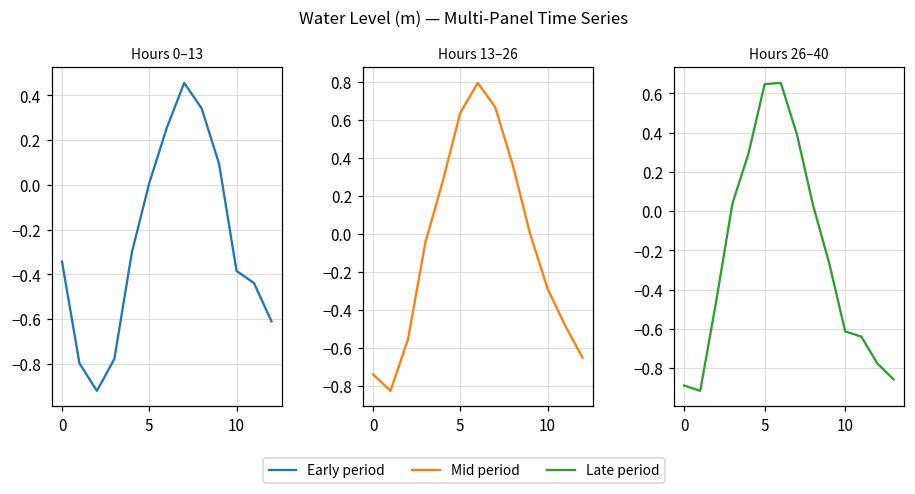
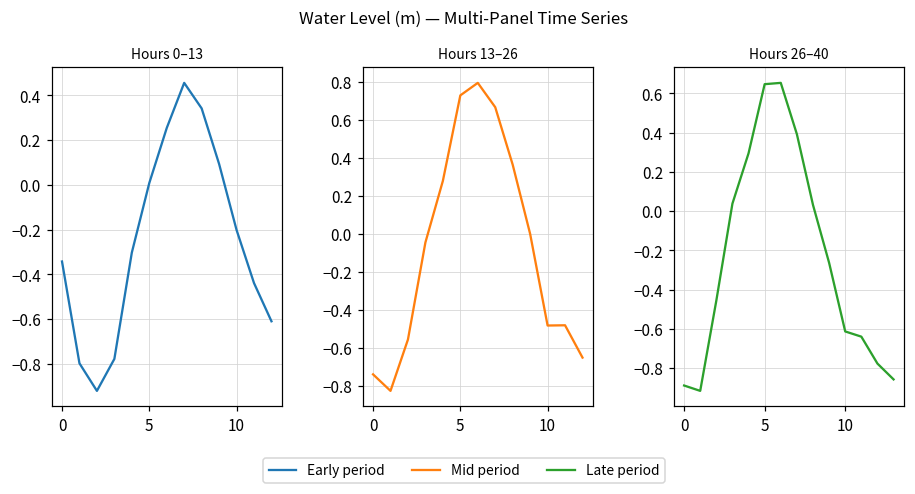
  {
    "Hours 0–13": {
      "0": -0.34,
      "5": 0.01,
-     "10": -0.38
+     "10": -0.20
    },
    "Hours 13–26": {
      "0": -0.74,
-     "5": 0.64,
-     "10": -0.29
+     "5": 0.73,
+     "10": -0.48
    },
    "Hours 26–40": {
      "0": -0.89,
      "5": 0.65,
      "10": -0.61
    }
  }
